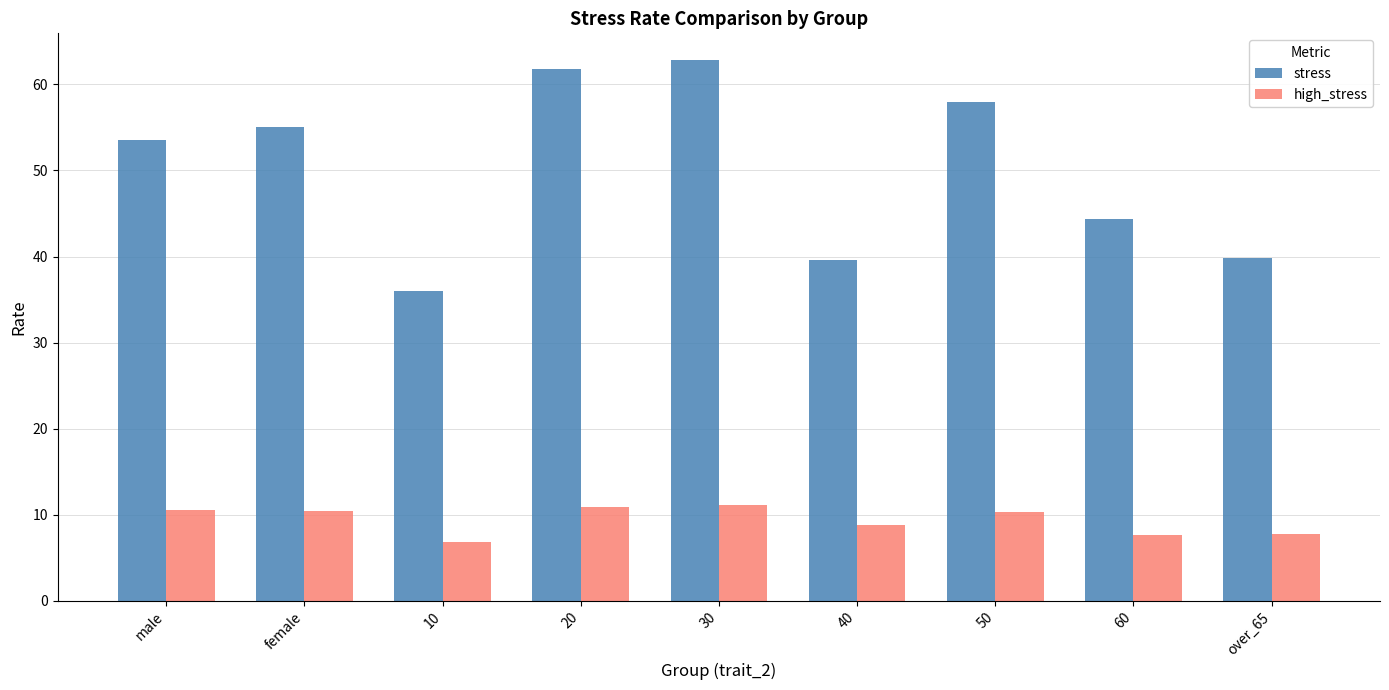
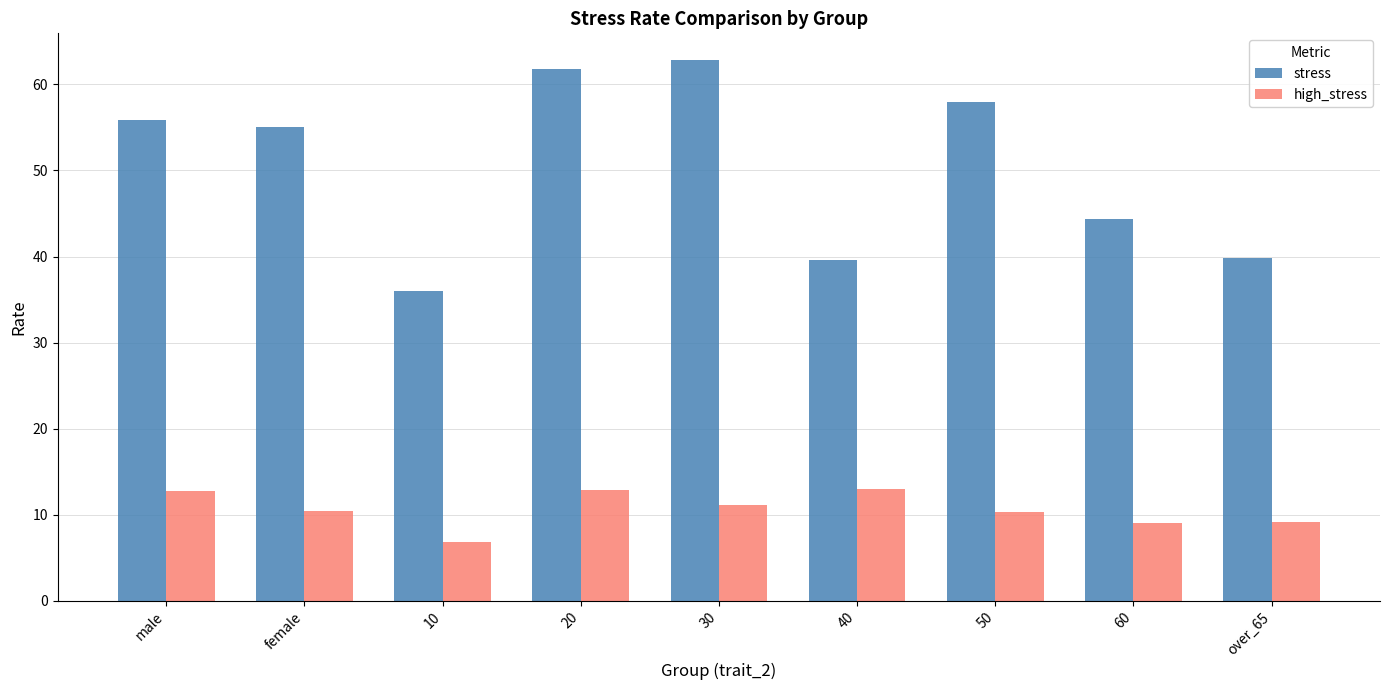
  {
    "stress": {
-     "male": 54,
+     "male": 56,
      "female": 55,
      "10": 36,
      "20": 62,
      "30": 63,
      "40": 40,
      "50": 58,
      "60": 44,
      "over_65": 40
    },
    "high_stress": {
-     "male": 11,
+     "male": 13,
      "female": 10,
      "10": 7,
-     "20": 11,
+     "20": 13,
      "30": 11,
-     "40": 9,
+     "40": 13,
      "50": 10,
-     "60": 8,
-     "over_65": 8
+     "60": 9,
+     "over_65": 9
    }
  }
